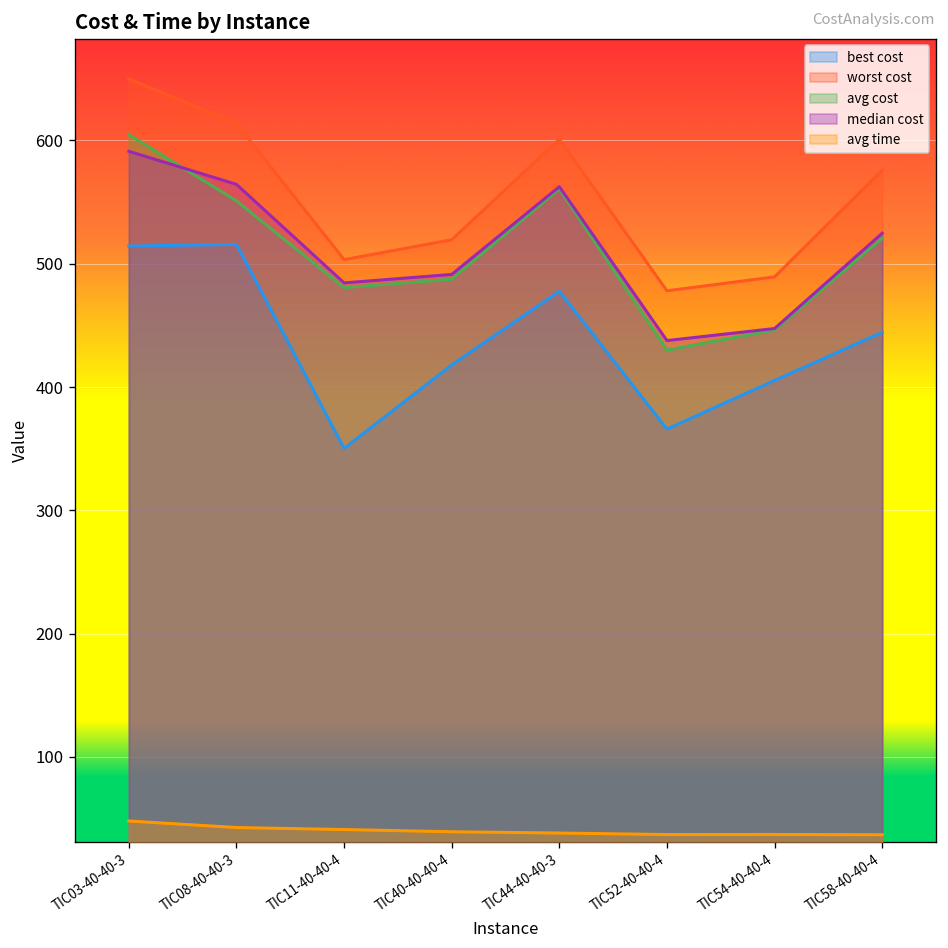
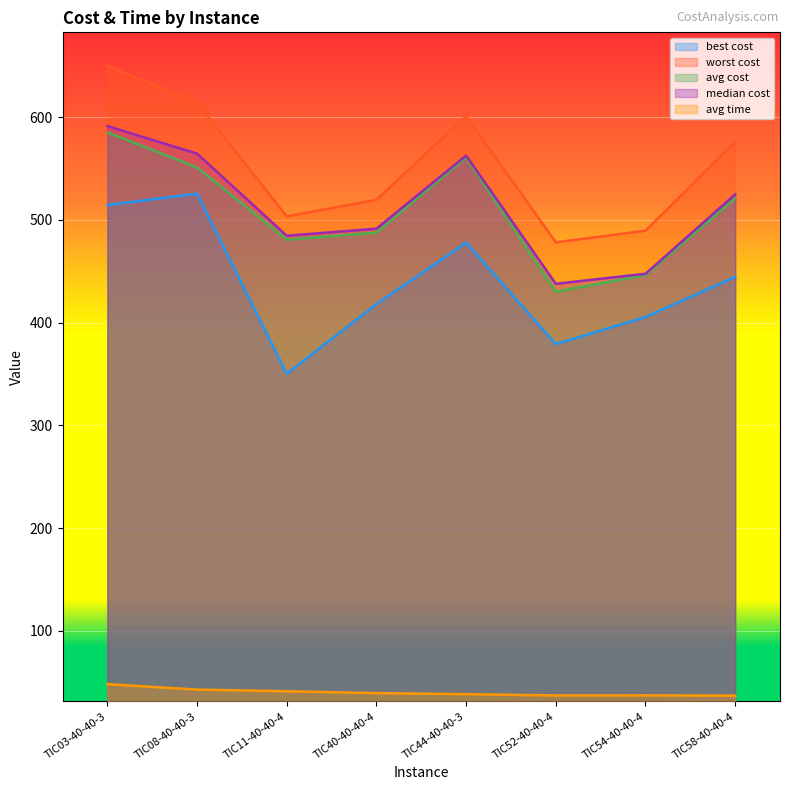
  {
    "best cost": {
      "TIC03-40-40-3": 514,
-     "TIC08-40-40-3": 516,
+     "TIC08-40-40-3": 525,
      "TIC11-40-40-4": 350,
      "TIC40-40-40-4": 418,
      "TIC44-40-40-3": 478,
-     "TIC52-40-40-4": 366,
+     "TIC52-40-40-4": 379,
      "TIC54-40-40-4": 405,
      "TIC58-40-40-4": 444
    },
    "avg cost": {
-     "TIC03-40-40-3": 605,
+     "TIC03-40-40-3": 585,
      "TIC08-40-40-3": 551,
      "TIC11-40-40-4": 481,
      "TIC40-40-40-4": 487,
      "TIC52-40-40-4": 430,
      "TIC58-40-40-4": 521
    },
    "median cost": {
      "TIC03-40-40-3": 591,
      "TIC08-40-40-3": 564,
      "TIC11-40-40-4": 484,
      "TIC40-40-40-4": 491,
      "TIC52-40-40-4": 438,
      "TIC58-40-40-4": 525
    }
  }
